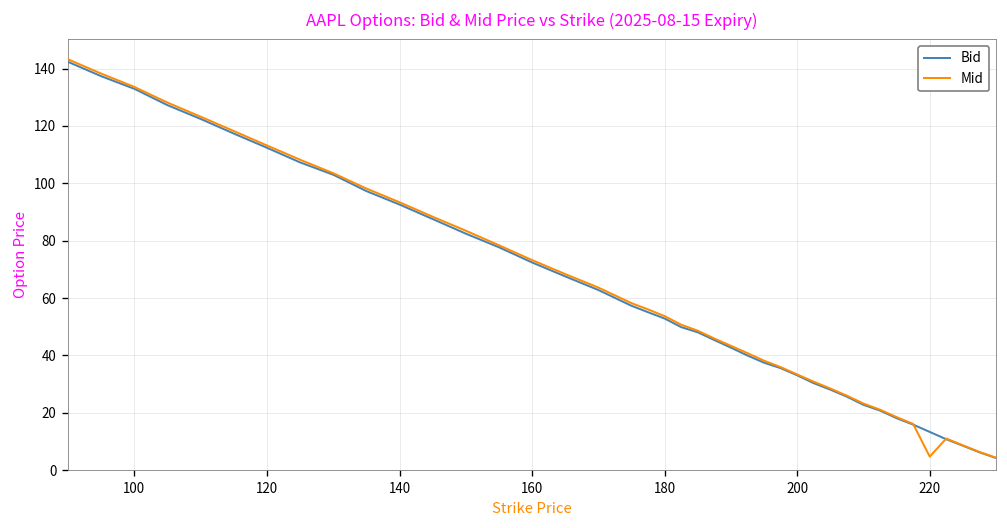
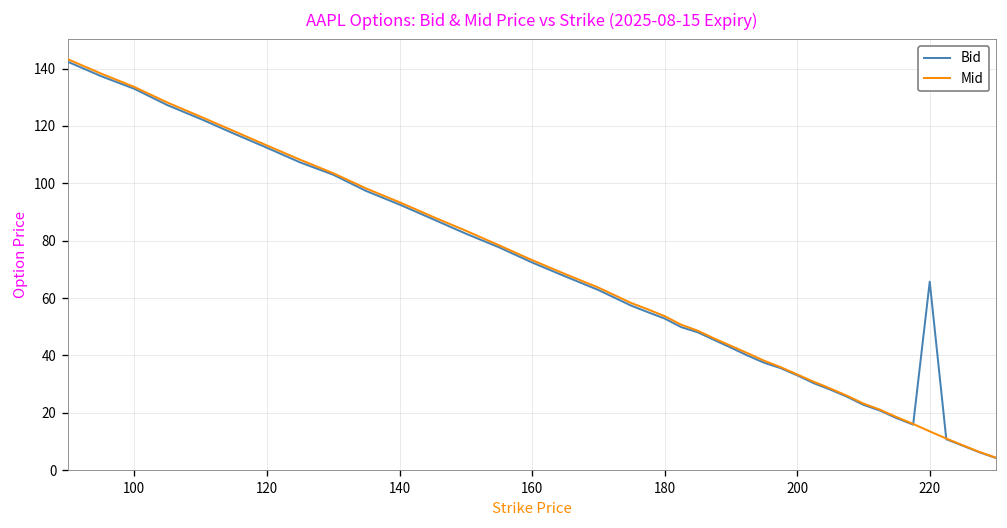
  {
    "Bid": {
-     "220": 13
+     "220": 66
    },
    "Mid": {
-     "220": 5
+     "220": 14
    }
  }
